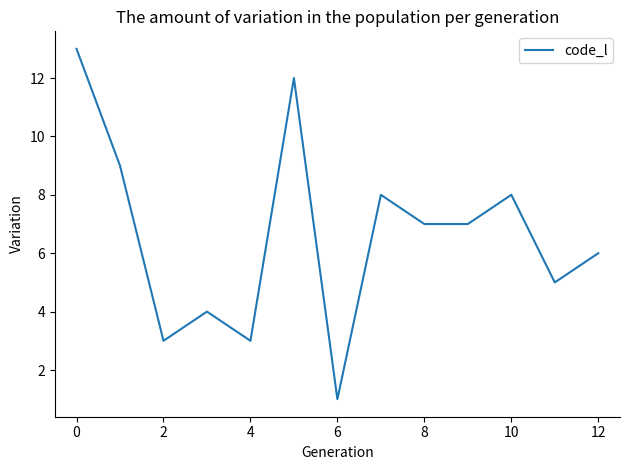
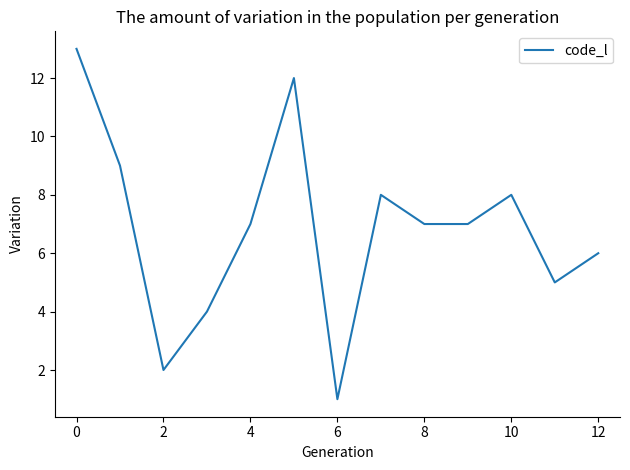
  {
    "0": 13,
-   "2": 3,
-   "4": 3,
+   "2": 2,
+   "4": 7,
    "6": 1,
    "8": 7,
    "10": 8,
    "12": 6
  }
